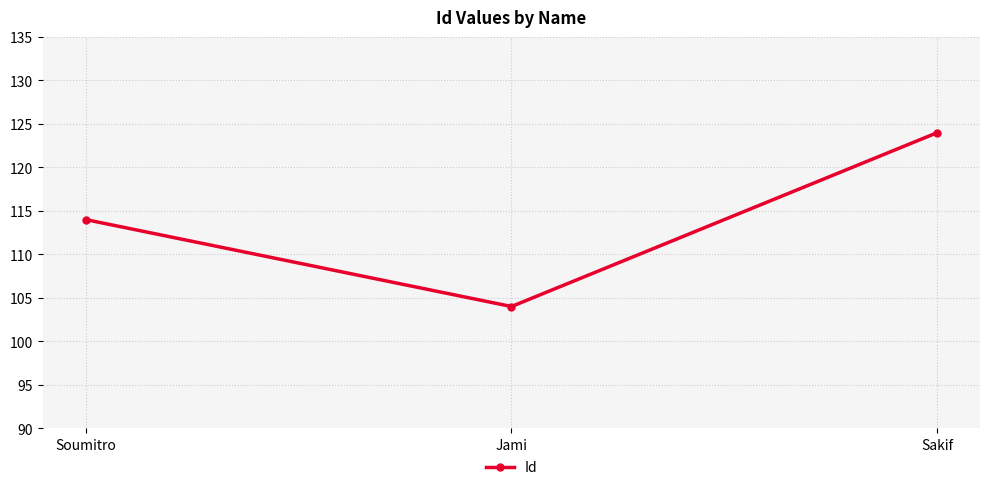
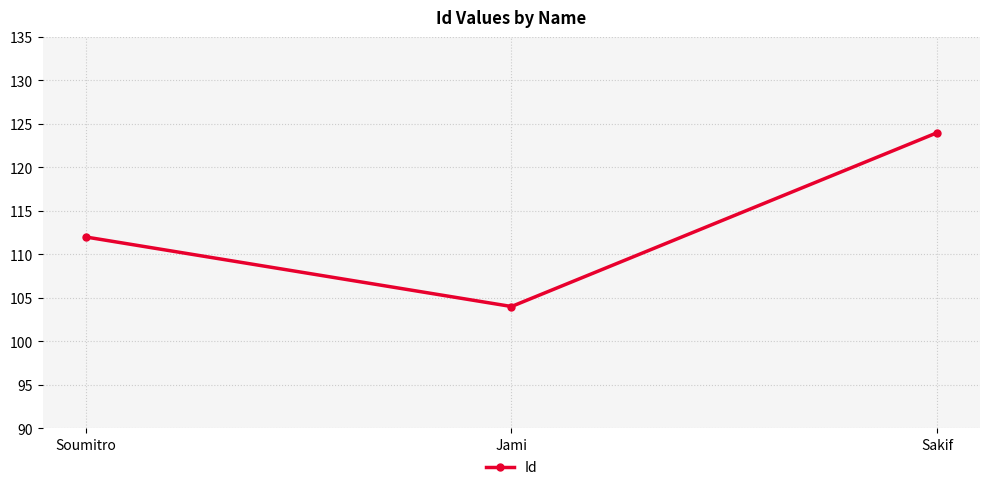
  {
-   "Soumitro": 114,
+   "Soumitro": 112,
    "Jami": 104,
    "Sakif": 124
  }
